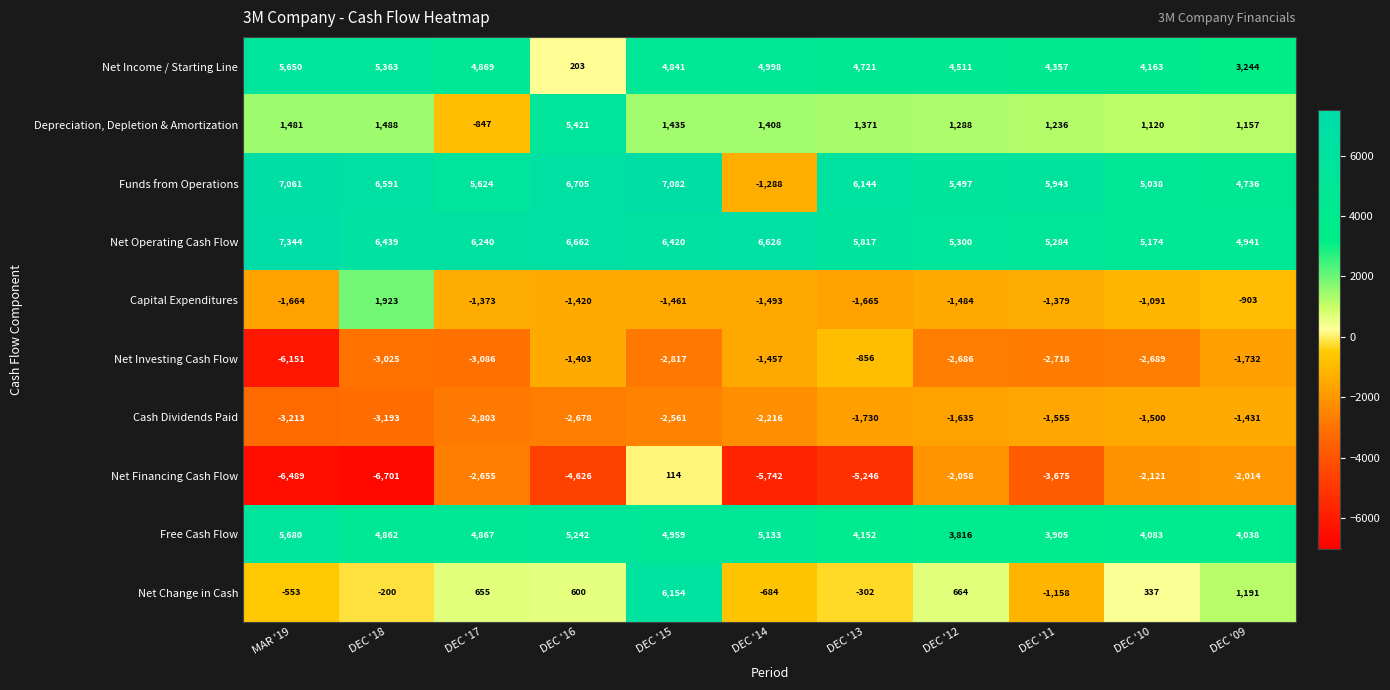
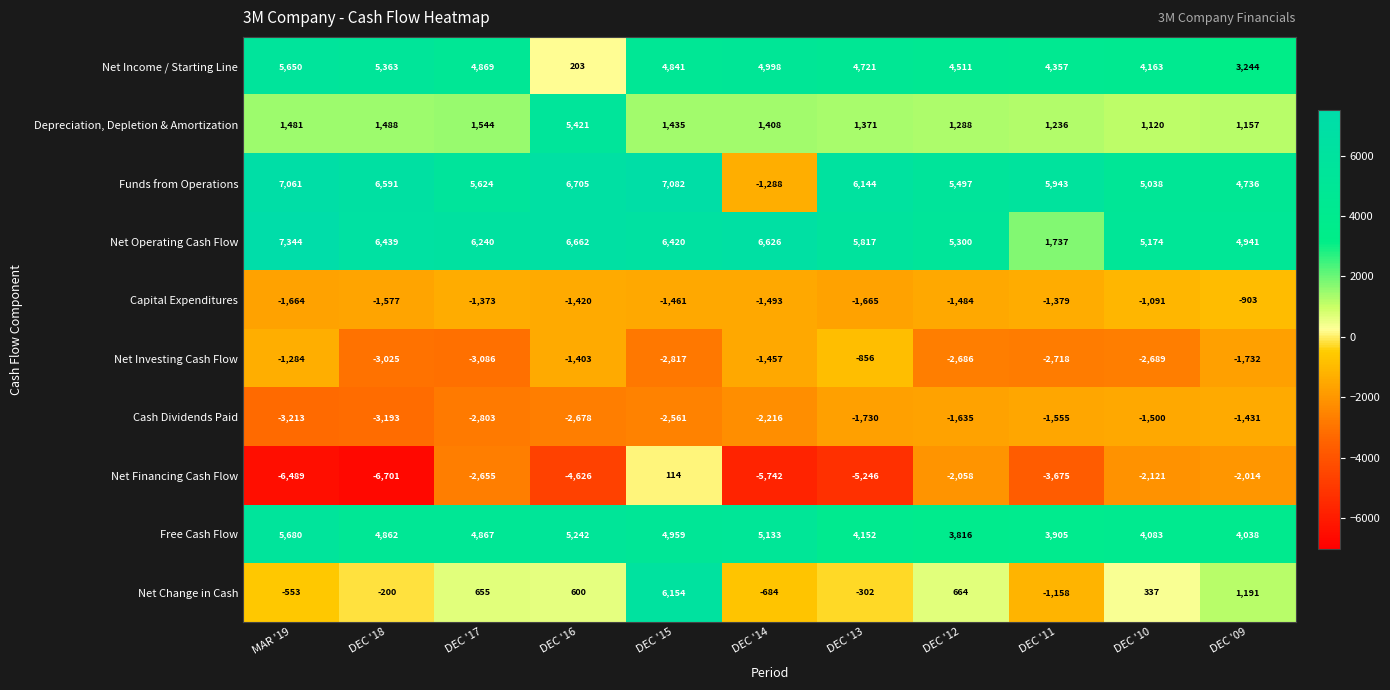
  {
    "Net Income / Starting Line": {
      "MAR '19": "5,650",
      "DEC '18": "5,363",
      "DEC '17": "4,869",
      "DEC '16": "203",
      "DEC '15": "4,841",
      "DEC '14": "4,998",
      "DEC '13": "4,721",
      "DEC '12": "4,511",
      "DEC '11": "4,357",
      "DEC '10": "4,163",
      "DEC '09": "3,244"
    },
    "Depreciation, Depletion & Amortization": {
      "MAR '19": "1,481",
      "DEC '18": "1,488",
-     "DEC '17": "-847",
+     "DEC '17": "1,544",
      "DEC '16": "5,421",
      "DEC '15": "1,435",
      "DEC '14": "1,408",
      "DEC '13": "1,371",
      "DEC '12": "1,288",
      "DEC '11": "1,236",
      "DEC '10": "1,120",
      "DEC '09": "1,157"
    },
    "Funds from Operations": {
      "MAR '19": "7,061",
      "DEC '18": "6,591",
      "DEC '17": "5,624",
      "DEC '16": "6,705",
      "DEC '15": "7,082",
      "DEC '14": "-1,288",
      "DEC '13": "6,144",
      "DEC '12": "5,497",
      "DEC '11": "5,943",
      "DEC '10": "5,038",
      "DEC '09": "4,736"
    },
    "Net Operating Cash Flow": {
      "MAR '19": "7,344",
      "DEC '18": "6,439",
      "DEC '17": "6,240",
      "DEC '16": "6,662",
      "DEC '15": "6,420",
      "DEC '14": "6,626",
      "DEC '13": "5,817",
      "DEC '12": "5,300",
-     "DEC '11": "5,284",
+     "DEC '11": "1,737",
      "DEC '10": "5,174",
      "DEC '09": "4,941"
    },
    "Capital Expenditures": {
      "MAR '19": "-1,664",
-     "DEC '18": "1,923",
+     "DEC '18": "-1,577",
      "DEC '17": "-1,373",
      "DEC '16": "-1,420",
      "DEC '15": "-1,461",
      "DEC '14": "-1,493",
      "DEC '13": "-1,665",
      "DEC '12": "-1,484",
      "DEC '11": "-1,379",
      "DEC '10": "-1,091",
      "DEC '09": "-903"
    },
    "Net Investing Cash Flow": {
-     "MAR '19": "-6,151",
+     "MAR '19": "-1,284",
      "DEC '18": "-3,025",
      "DEC '17": "-3,086",
      "DEC '16": "-1,403",
      "DEC '15": "-2,817",
      "DEC '14": "-1,457",
      "DEC '13": "-856",
      "DEC '12": "-2,686",
      "DEC '11": "-2,718",
      "DEC '10": "-2,689",
      "DEC '09": "-1,732"
    },
    "Cash Dividends Paid": {
      "MAR '19": "-3,213",
      "DEC '18": "-3,193",
      "DEC '17": "-2,803",
      "DEC '16": "-2,678",
      "DEC '15": "-2,561",
      "DEC '14": "-2,216",
      "DEC '13": "-1,730",
      "DEC '12": "-1,635",
      "DEC '11": "-1,555",
      "DEC '10": "-1,500",
      "DEC '09": "-1,431"
    },
    "Net Financing Cash Flow": {
      "MAR '19": "-6,489",
      "DEC '18": "-6,701",
      "DEC '17": "-2,655",
      "DEC '16": "-4,626",
      "DEC '15": "114",
      "DEC '14": "-5,742",
      "DEC '13": "-5,246",
      "DEC '12": "-2,058",
      "DEC '11": "-3,675",
      "DEC '10": "-2,121",
      "DEC '09": "-2,014"
    },
    "Free Cash Flow": {
      "MAR '19": "5,680",
      "DEC '18": "4,862",
      "DEC '17": "4,867",
      "DEC '16": "5,242",
      "DEC '15": "4,959",
      "DEC '14": "5,133",
      "DEC '13": "4,152",
      "DEC '12": "3,816",
      "DEC '11": "3,905",
      "DEC '10": "4,083",
      "DEC '09": "4,038"
    },
    "Net Change in Cash": {
      "MAR '19": "-553",
      "DEC '18": "-200",
      "DEC '17": "655",
      "DEC '16": "600",
      "DEC '15": "6,154",
      "DEC '14": "-684",
      "DEC '13": "-302",
      "DEC '12": "664",
      "DEC '11": "-1,158",
      "DEC '10": "337",
      "DEC '09": "1,191"
    }
  }
